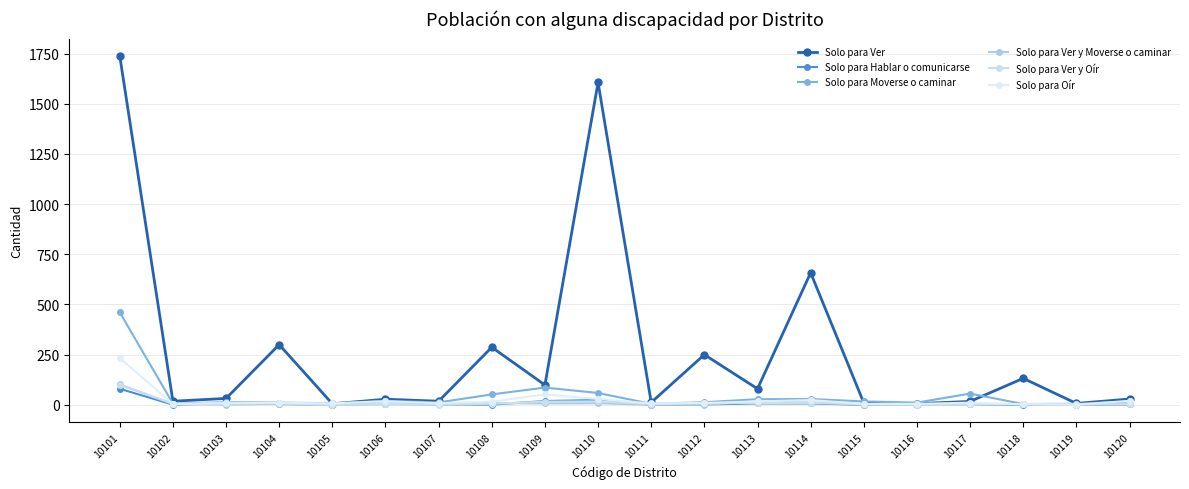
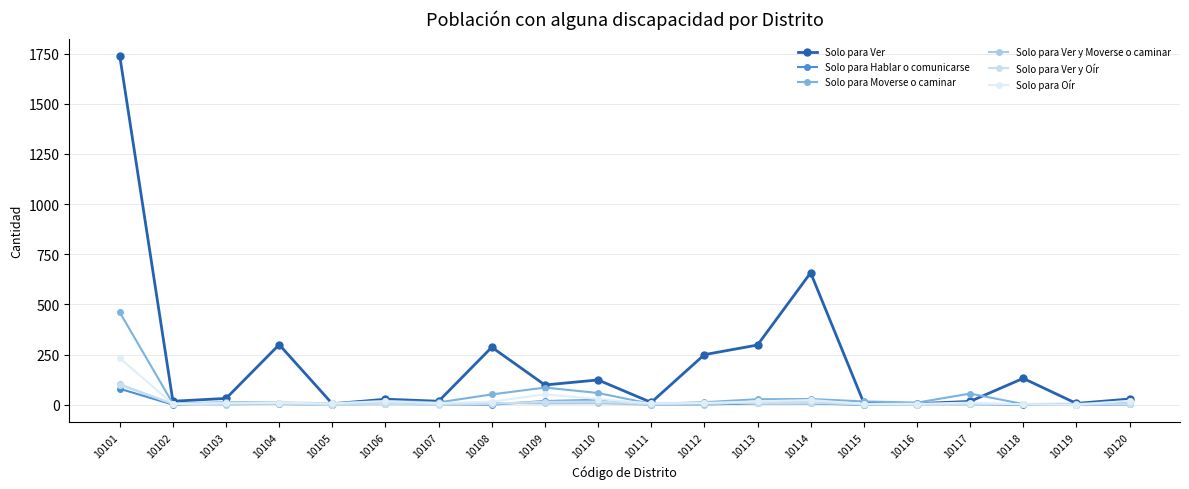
  {
    "Solo para Ver": {
      "10101": 1740,
      "10103": 30,
      "10104": 300,
      "10108": 290,
      "10109": 100,
-     "10110": 1610,
+     "10110": 120,
      "10112": 250,
-     "10113": 80,
+     "10113": 300,
      "10114": 660,
      "10118": 130
    }
  }
